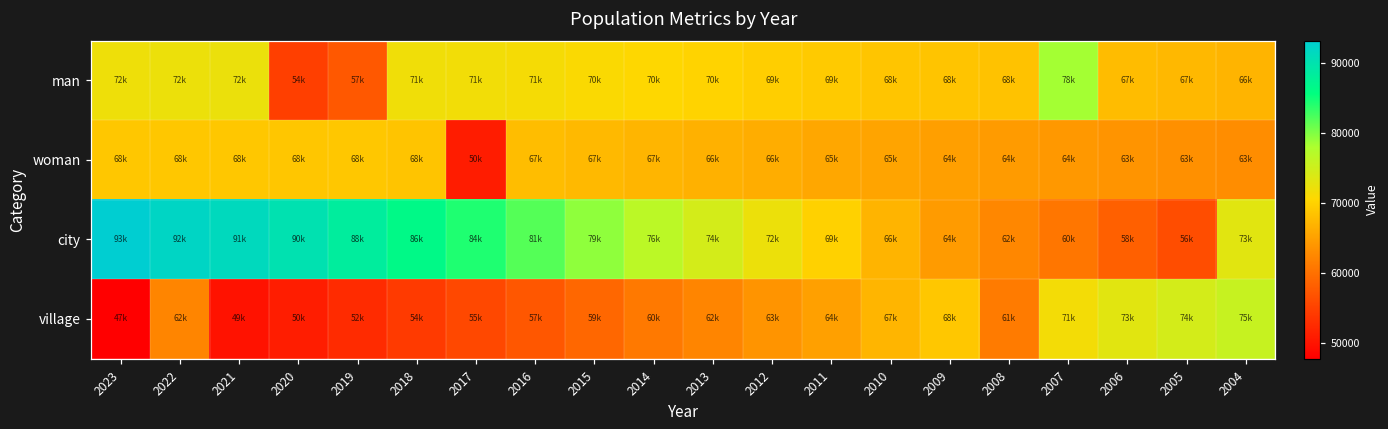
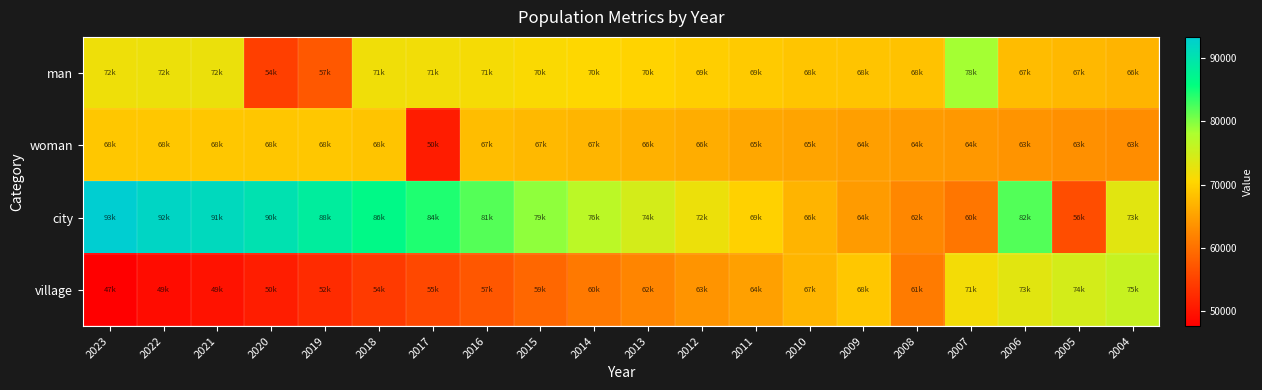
  {
    "man": {
      "2023": "72k",
      "2022": "72k",
      "2021": "72k",
      "2020": "54k",
      "2019": "57k",
      "2018": "71k",
      "2017": "71k",
      "2016": "71k",
      "2015": "70k",
      "2014": "70k",
      "2013": "70k",
      "2012": "69k",
      "2011": "69k",
      "2010": "68k",
      "2009": "68k",
      "2008": "68k",
      "2007": "78k",
      "2006": "67k",
      "2005": "67k",
      "2004": "66k"
    },
    "woman": {
      "2023": "68k",
      "2022": "68k",
      "2021": "68k",
      "2020": "68k",
      "2019": "68k",
      "2018": "68k",
      "2017": "50k",
      "2016": "67k",
      "2015": "67k",
      "2014": "67k",
      "2013": "66k",
      "2012": "66k",
      "2011": "65k",
      "2010": "65k",
      "2009": "64k",
      "2008": "64k",
      "2007": "64k",
      "2006": "63k",
      "2005": "63k",
      "2004": "63k"
    },
    "city": {
      "2023": "93k",
      "2022": "92k",
      "2021": "91k",
      "2020": "90k",
      "2019": "88k",
      "2018": "86k",
      "2017": "84k",
      "2016": "81k",
      "2015": "79k",
      "2014": "76k",
      "2013": "74k",
      "2012": "72k",
      "2011": "69k",
      "2010": "66k",
      "2009": "64k",
      "2008": "62k",
      "2007": "60k",
-     "2006": "58k",
+     "2006": "82k",
      "2005": "56k",
      "2004": "73k"
    },
    "village": {
      "2023": "47k",
-     "2022": "62k",
+     "2022": "49k",
      "2021": "49k",
      "2020": "50k",
      "2019": "52k",
      "2018": "54k",
      "2017": "55k",
      "2016": "57k",
      "2015": "59k",
      "2014": "60k",
      "2013": "62k",
      "2012": "63k",
      "2011": "64k",
      "2010": "67k",
      "2009": "68k",
      "2008": "61k",
      "2007": "71k",
      "2006": "73k",
      "2005": "74k",
      "2004": "75k"
    }
  }
